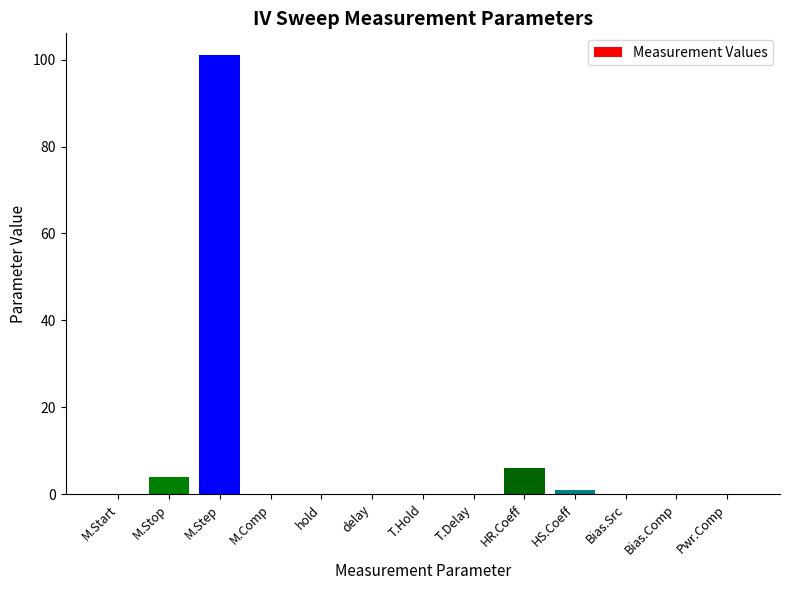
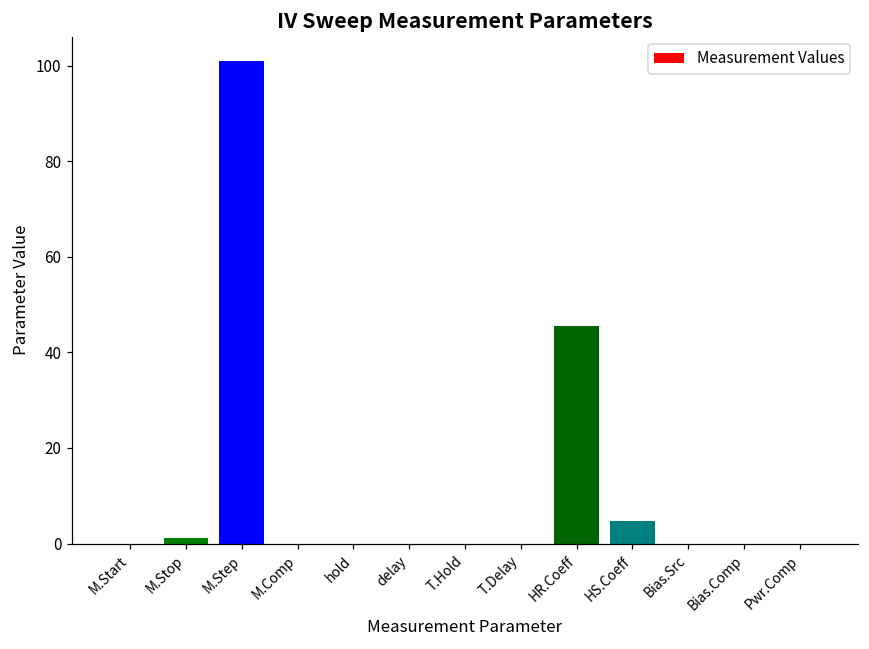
  {
    "M.Start": 0,
-   "M.Stop": 4,
+   "M.Stop": 1,
    "M.Step": 101,
    "hold": 0,
    "delay": 0,
    "T.Hold": 0,
    "T.Delay": 0,
-   "HR.Coeff": 6,
-   "HS.Coeff": 1,
+   "HR.Coeff": 46,
+   "HS.Coeff": 5,
    "Bias.Src": 0,
    "Pwr.Comp": 0
  }
